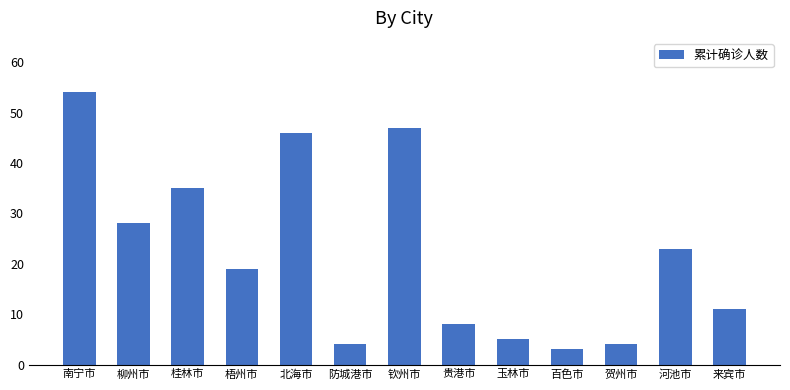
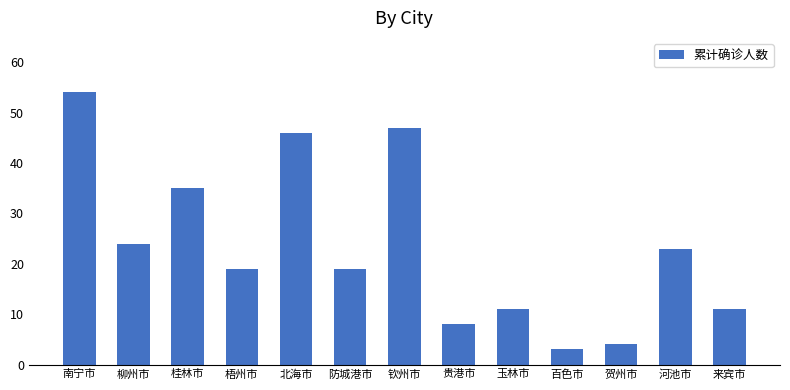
  {
    "南宁市": 54,
-   "柳州市": 28,
+   "柳州市": 24,
    "桂林市": 35,
    "梧州市": 19,
    "北海市": 46,
-   "防城港市": 4,
+   "防城港市": 19,
    "钦州市": 47,
    "贵港市": 8,
-   "玉林市": 5,
+   "玉林市": 11,
    "百色市": 3,
    "贺州市": 4,
    "河池市": 23,
    "来宾市": 11
  }
